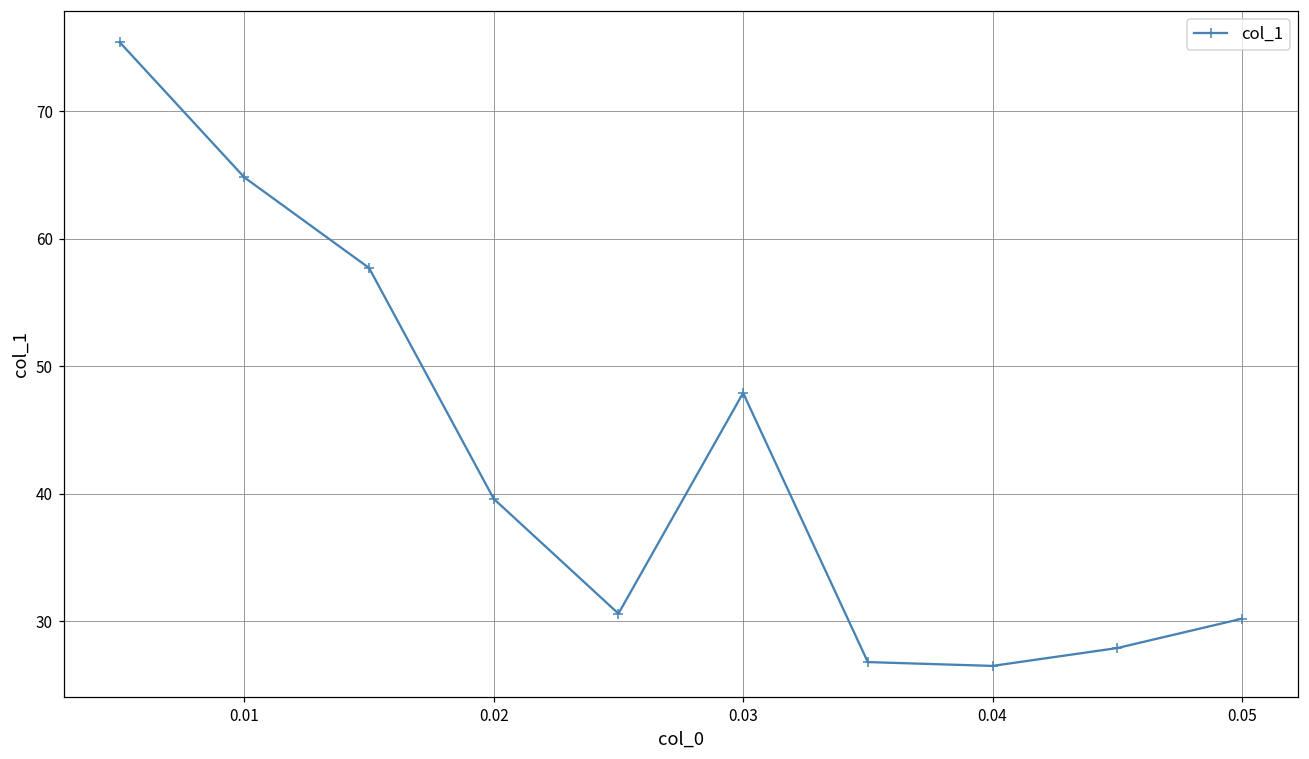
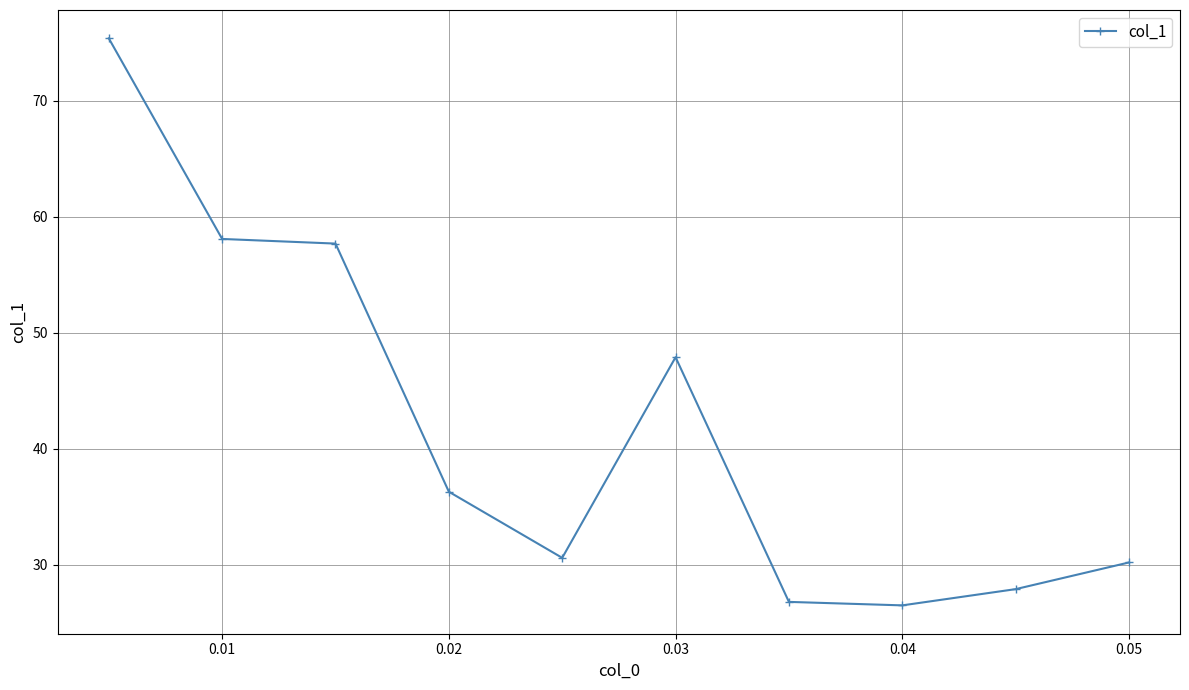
  {
-   "0.01": 64.8,
-   "0.02": 39.6,
+   "0.01": 58.1,
+   "0.02": 36.3,
    "0.03": 47.9,
    "0.04": 26.5,
    "0.05": 30.2
  }
